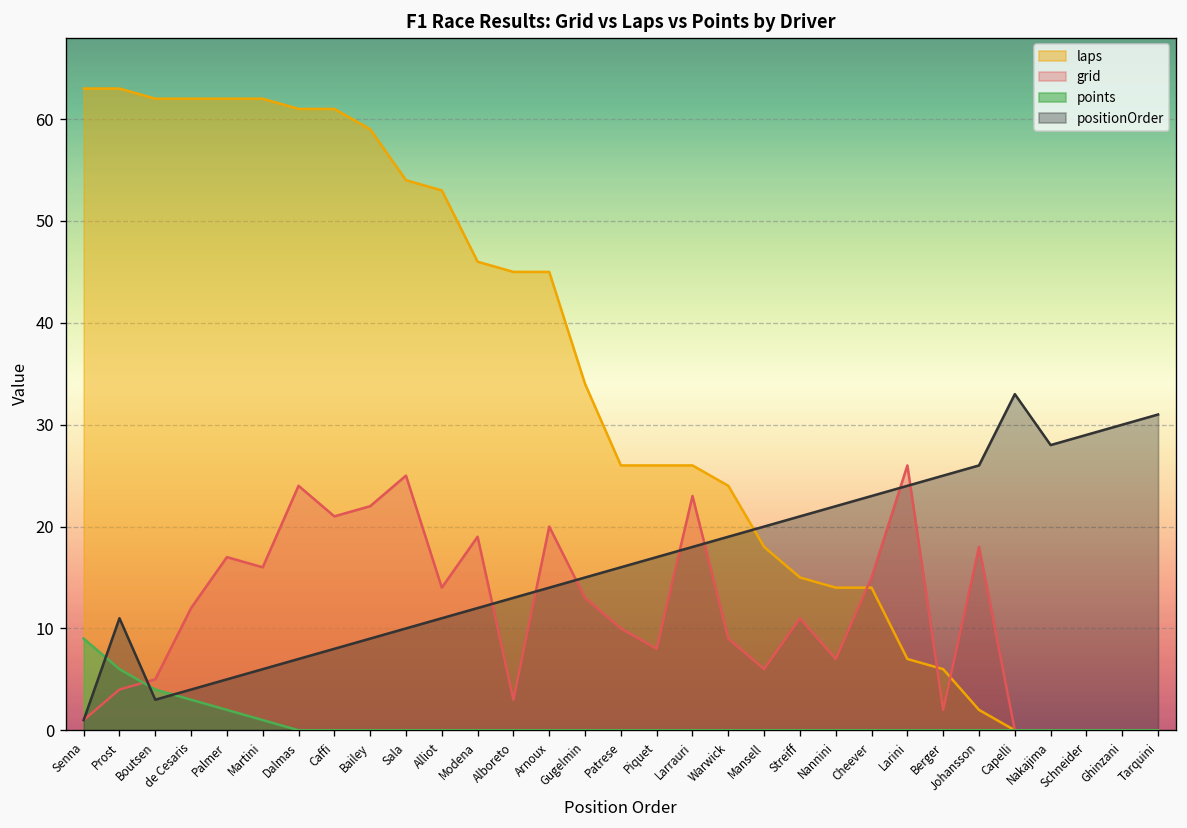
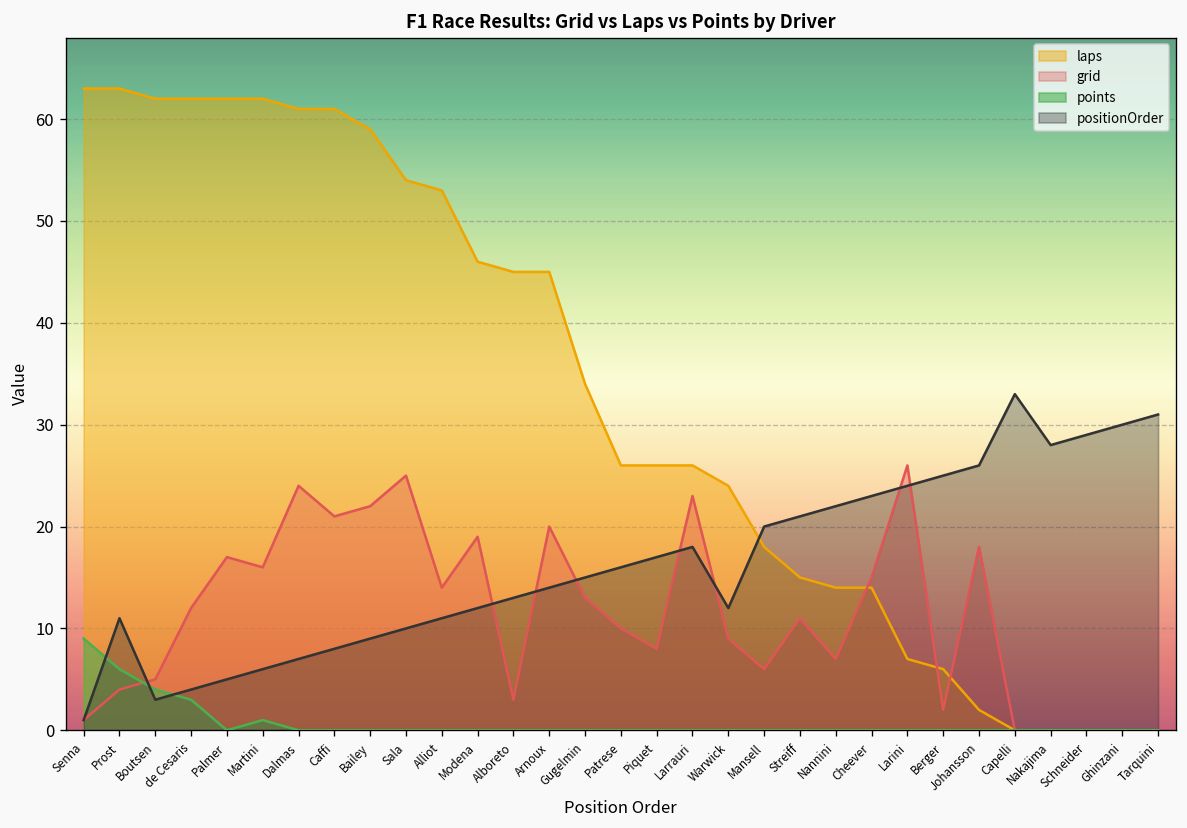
  {
    "laps": {
      "Senna": 63,
      "Prost": 63,
      "Boutsen": 62,
      "de Cesaris": 62,
      "Palmer": 62,
      "Martini": 62,
      "Dalmas": 61,
      "Caffi": 61,
      "Bailey": 59,
      "Sala": 54,
      "Alliot": 53,
      "Modena": 46,
      "Alboreto": 45,
      "Arnoux": 45,
      "Gugelmin": 34,
      "Patrese": 26,
      "Piquet": 26,
      "Larrauri": 26,
      "Warwick": 24,
      "Mansell": 18,
      "Streiff": 15,
      "Nannini": 14,
      "Cheever": 14,
      "Larini": 7,
      "Berger": 6,
      "Johansson": 2
    },
    "grid": {
      "Prost": 4,
      "Boutsen": 5,
      "de Cesaris": 12,
      "Palmer": 17,
      "Martini": 16,
      "Dalmas": 24,
      "Caffi": 21,
      "Bailey": 22,
      "Sala": 25,
      "Alliot": 14,
      "Modena": 19,
      "Alboreto": 3,
      "Arnoux": 20,
      "Gugelmin": 13,
      "Patrese": 10,
      "Piquet": 8,
      "Larrauri": 23,
      "Warwick": 9,
      "Mansell": 6,
      "Streiff": 11,
      "Nannini": 7,
      "Cheever": 15,
      "Larini": 26,
      "Berger": 2,
      "Johansson": 18
    },
    "points": {
      "Senna": 9,
      "Prost": 6,
      "Boutsen": 4,
      "de Cesaris": 3,
-     "Palmer": 2,
+     "Palmer": 0,
      "Martini": 1,
      "Dalmas": 0,
      "Caffi": 0,
      "Bailey": 0,
      "Sala": 0,
      "Alliot": 0,
      "Modena": 0,
      "Alboreto": 0,
      "Arnoux": 0,
      "Gugelmin": 0,
      "Patrese": 0,
      "Piquet": 0,
      "Larrauri": 0,
      "Warwick": 0,
      "Mansell": 0,
      "Streiff": 0,
      "Nannini": 0,
      "Cheever": 0,
      "Larini": 0,
      "Berger": 0,
      "Johansson": 0
    },
    "positionOrder": {
      "Prost": 11,
      "Boutsen": 3,
      "de Cesaris": 4,
      "Palmer": 5,
      "Martini": 6,
      "Dalmas": 7,
      "Caffi": 8,
      "Bailey": 9,
      "Sala": 10,
      "Alliot": 11,
      "Modena": 12,
      "Alboreto": 13,
      "Arnoux": 14,
      "Gugelmin": 15,
      "Patrese": 16,
      "Piquet": 17,
      "Larrauri": 18,
-     "Warwick": 19,
+     "Warwick": 12,
      "Mansell": 20,
      "Streiff": 21,
      "Nannini": 22,
      "Cheever": 23,
      "Larini": 24,
      "Berger": 25,
      "Johansson": 26,
      "Capelli": 33,
      "Nakajima": 28,
      "Schneider": 29,
      "Ghinzani": 30,
      "Tarquini": 31
    }
  }
